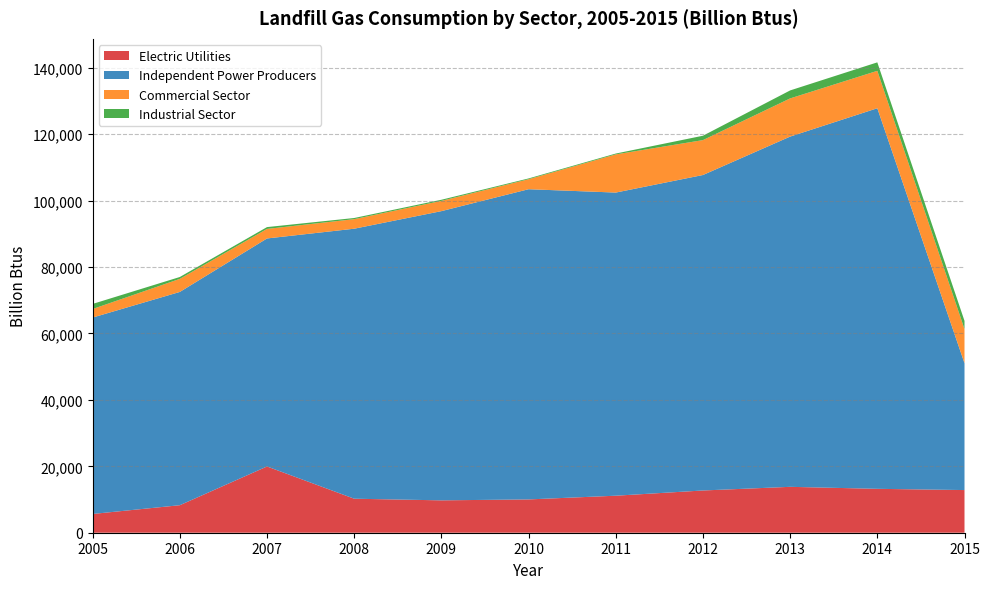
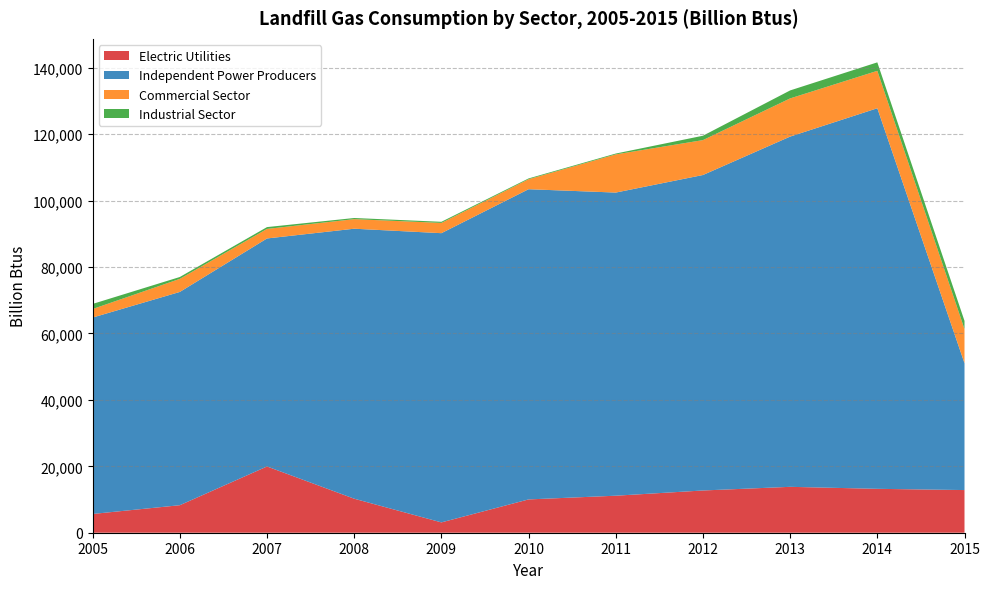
  {
    "Electric Utilities": {
      "2005": "6,000",
      "2006": "8,000",
      "2007": "20,000",
      "2008": "10,000",
-     "2009": "10,000",
+     "2009": "3,000",
      "2010": "10,000",
      "2011": "11,000",
      "2012": "13,000",
      "2013": "14,000",
      "2014": "13,000",
      "2015": "13,000"
    },
    "Independent Power Producers": {
      "2005": "59,000",
      "2006": "64,000",
      "2007": "69,000",
      "2008": "81,000",
      "2009": "87,000",
      "2010": "93,000",
      "2011": "91,000",
      "2012": "95,000",
      "2013": "105,000",
      "2014": "115,000",
      "2015": "38,000"
    },
    "Commercial Sector": {
      "2005": "3,000",
      "2012": "11,000",
      "2013": "11,000",
      "2014": "11,000",
      "2015": "10,000"
    },
    "Industrial Sector": {
      "2005": "2,000",
      "2012": "1,000",
      "2013": "2,000",
      "2014": "3,000",
      "2015": "2,000"
    }
  }
